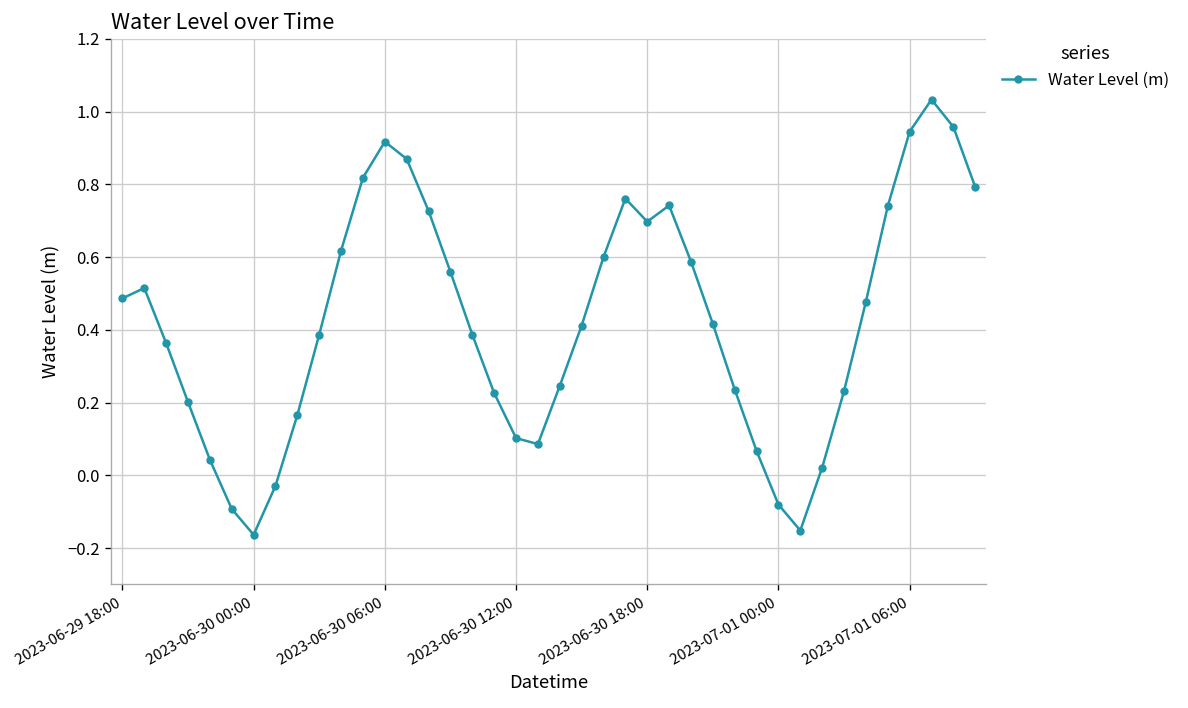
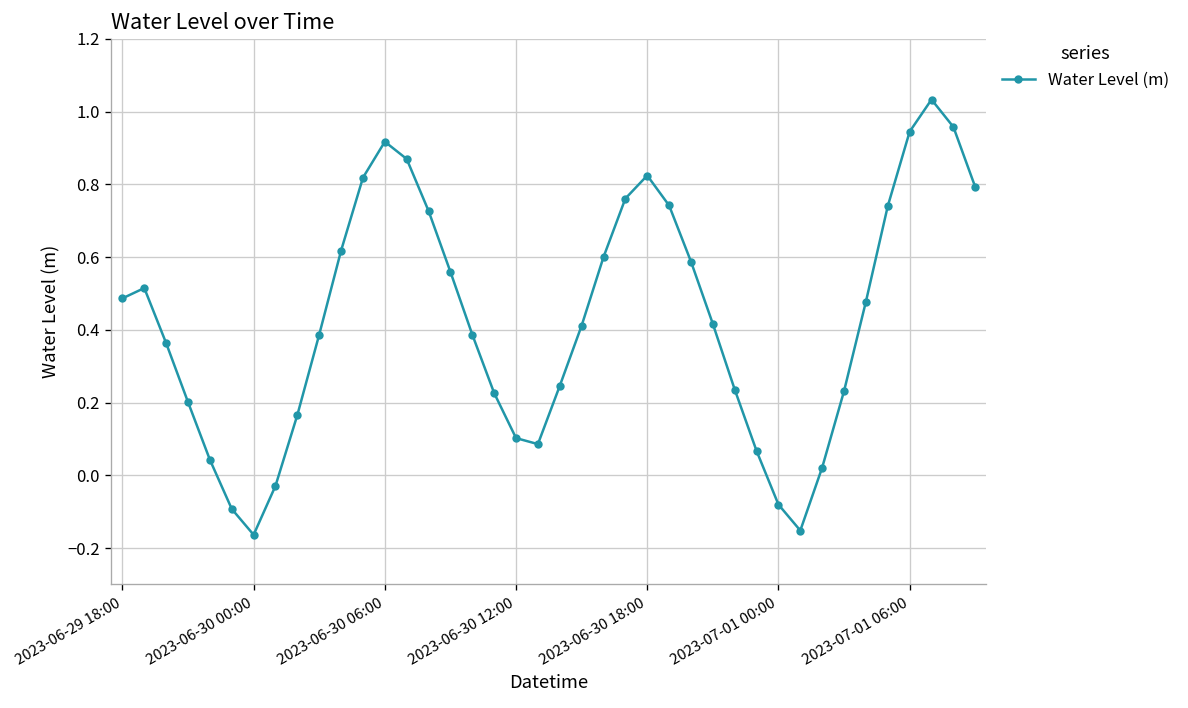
  {
    "2023-06-29 18:00": 0.49,
    "2023-06-30 00:00": -0.16,
    "2023-06-30 06:00": 0.92,
    "2023-06-30 12:00": 0.10,
-   "2023-06-30 18:00": 0.70,
+   "2023-06-30 18:00": 0.82,
    "2023-07-01 00:00": -0.08,
    "2023-07-01 06:00": 0.94
  }
